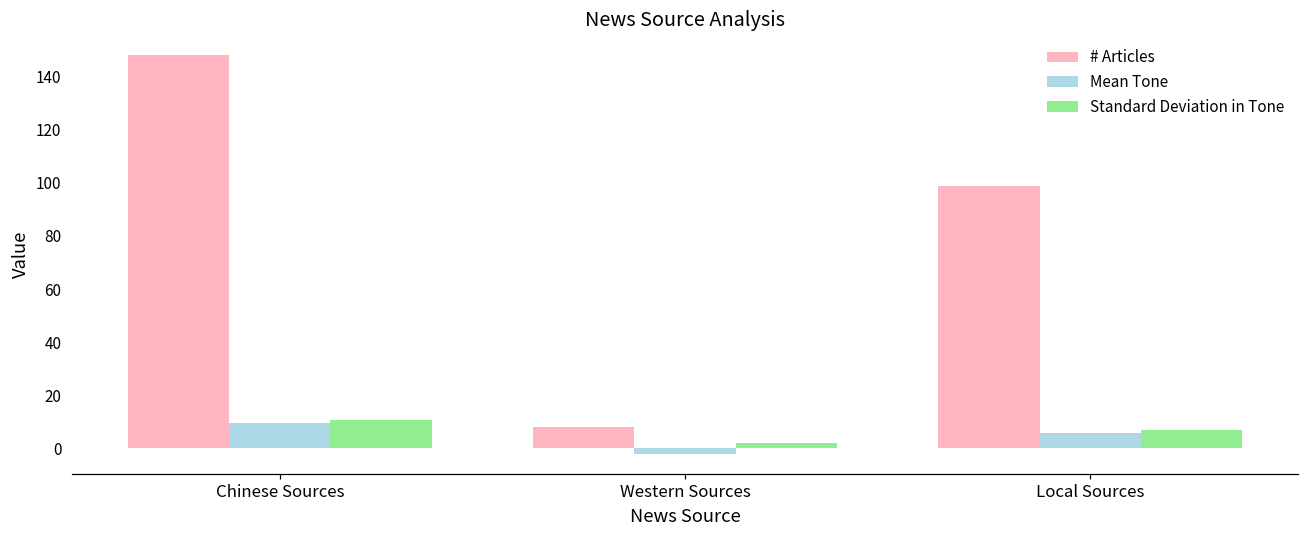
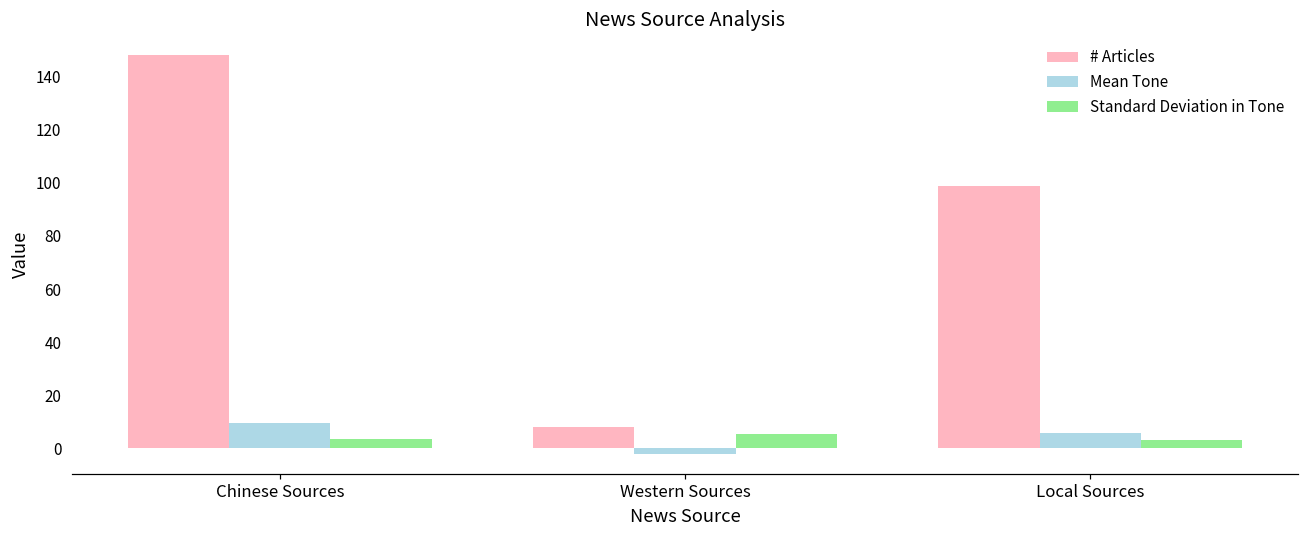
  {
    "# Articles": {
      "Chinese Sources": 148,
      "Western Sources": 8,
      "Local Sources": 99
    },
    "Mean Tone": {
      "Chinese Sources": 10,
      "Western Sources": -2,
      "Local Sources": 6
    },
    "Standard Deviation in Tone": {
-     "Chinese Sources": 11,
-     "Western Sources": 2,
-     "Local Sources": 7
+     "Chinese Sources": 3,
+     "Western Sources": 5,
+     "Local Sources": 3
    }
  }
